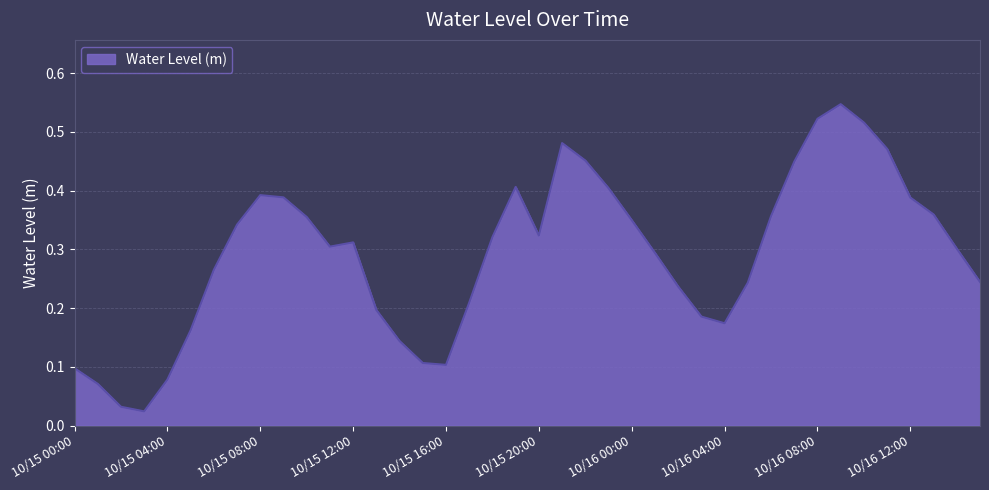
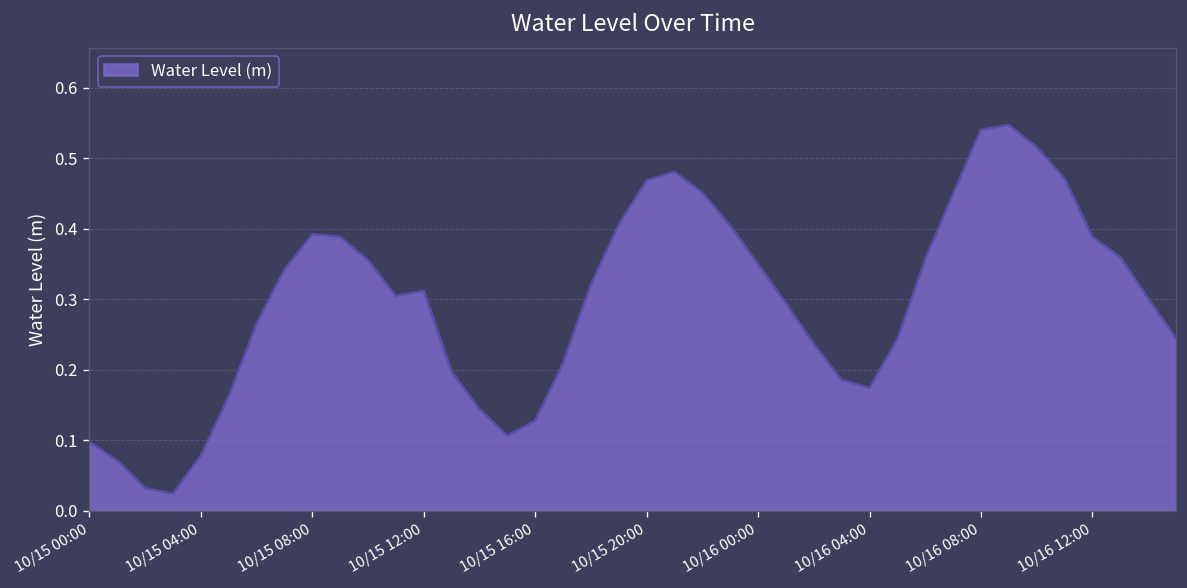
  {
    "10/15 00:00": 0.10,
    "10/15 04:00": 0.08,
    "10/15 08:00": 0.39,
    "10/15 12:00": 0.31,
-   "10/15 16:00": 0.10,
-   "10/15 20:00": 0.32,
+   "10/15 16:00": 0.13,
+   "10/15 20:00": 0.47,
    "10/16 00:00": 0.35,
    "10/16 04:00": 0.17,
-   "10/16 08:00": 0.52,
+   "10/16 08:00": 0.54,
    "10/16 12:00": 0.39
  }
